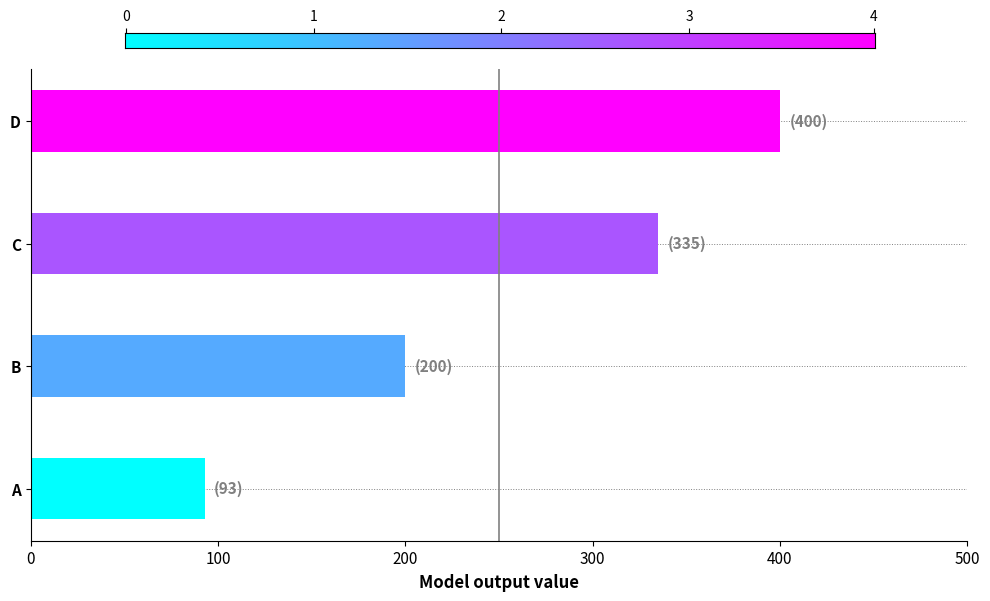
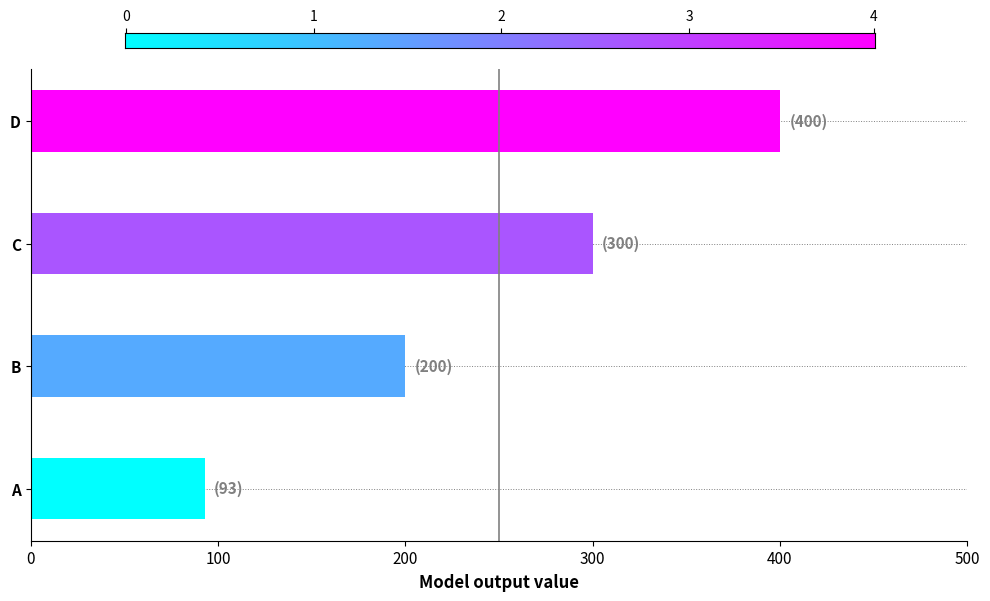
  {
    "D": "(400)",
-   "C": "(335)",
+   "C": "(300)",
    "B": "(200)",
    "A": "(93)"
  }
